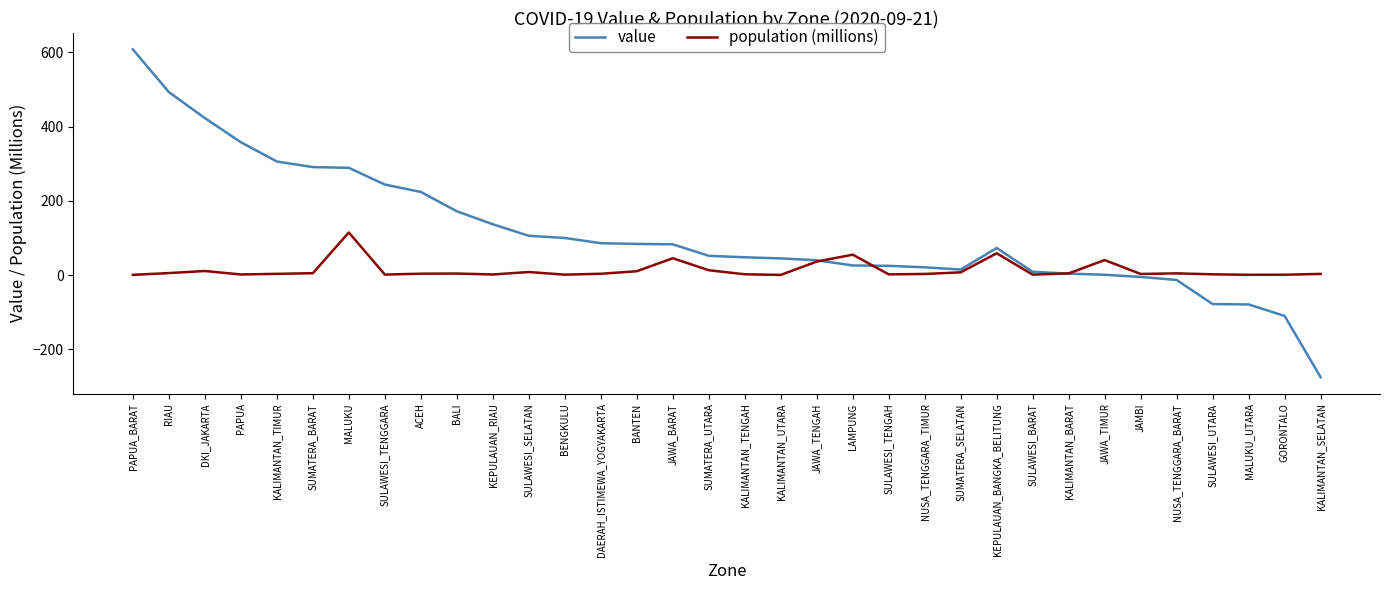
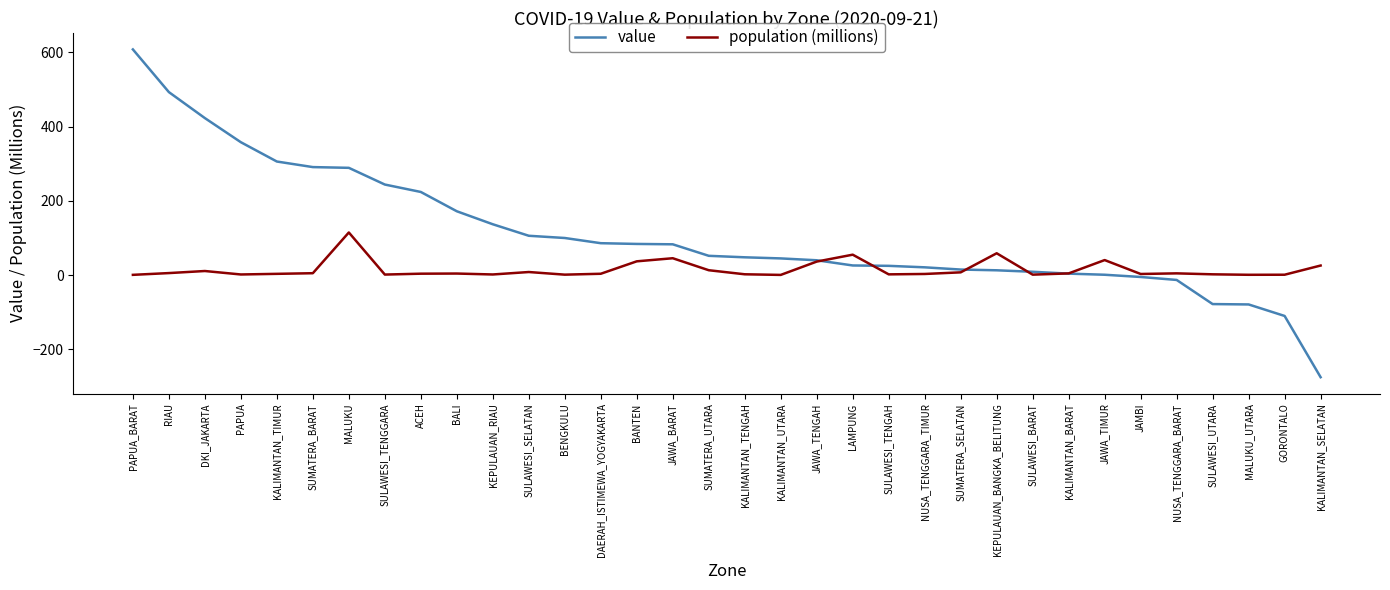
  {
    "value": {
      "PAPUA_BARAT": 610,
      "RIAU": 490,
      "DKI_JAKARTA": 420,
      "PAPUA": 360,
      "KALIMANTAN_TIMUR": 310,
      "SUMATERA_BARAT": 290,
      "MALUKU": 290,
      "SULAWESI_TENGGARA": 240,
      "ACEH": 220,
      "BALI": 170,
      "KEPULAUAN_RIAU": 140,
      "SULAWESI_SELATAN": 110,
      "BENGKULU": 100,
      "DAERAH_ISTIMEWA_YOGYAKARTA": 90,
      "BANTEN": 80,
      "JAWA_BARAT": 80,
      "SUMATERA_UTARA": 50,
      "KALIMANTAN_TENGAH": 50,
      "KALIMANTAN_UTARA": 50,
      "LAMPUNG": 30,
      "SULAWESI_TENGAH": 30,
      "NUSA_TENGGARA_TIMUR": 20,
      "SUMATERA_SELATAN": 20,
-     "KEPULAUAN_BANGKA_BELITUNG": 70,
+     "KEPULAUAN_BANGKA_BELITUNG": 10,
      "SULAWESI_BARAT": 10,
      "JAWA_TIMUR": 0,
      "JAMBI": -10,
      "NUSA_TENGGARA_BARAT": -10,
      "SULAWESI_UTARA": -80,
      "MALUKU_UTARA": -80,
      "GORONTALO": -110,
      "KALIMANTAN_SELATAN": -280
    },
    "population (millions)": {
      "PAPUA_BARAT": 0,
      "RIAU": 10,
      "DKI_JAKARTA": 10,
      "PAPUA": 0,
      "KALIMANTAN_TIMUR": 0,
      "SUMATERA_BARAT": 10,
      "MALUKU": 110,
      "SULAWESI_TENGGARA": 0,
      "ACEH": 0,
      "BALI": 0,
      "KEPULAUAN_RIAU": 0,
      "SULAWESI_SELATAN": 10,
      "BENGKULU": 0,
      "DAERAH_ISTIMEWA_YOGYAKARTA": 0,
-     "BANTEN": 10,
+     "BANTEN": 40,
      "JAWA_BARAT": 50,
      "SUMATERA_UTARA": 10,
      "KALIMANTAN_TENGAH": 0,
      "KALIMANTAN_UTARA": 0,
      "LAMPUNG": 60,
      "SULAWESI_TENGAH": 0,
      "NUSA_TENGGARA_TIMUR": 0,
      "SUMATERA_SELATAN": 10,
      "KEPULAUAN_BANGKA_BELITUNG": 60,
      "SULAWESI_BARAT": 0,
      "JAWA_TIMUR": 40,
      "JAMBI": 0,
      "NUSA_TENGGARA_BARAT": 0,
      "SULAWESI_UTARA": 0,
      "MALUKU_UTARA": 0,
      "GORONTALO": 0,
-     "KALIMANTAN_SELATAN": 0
+     "KALIMANTAN_SELATAN": 30
    }
  }
